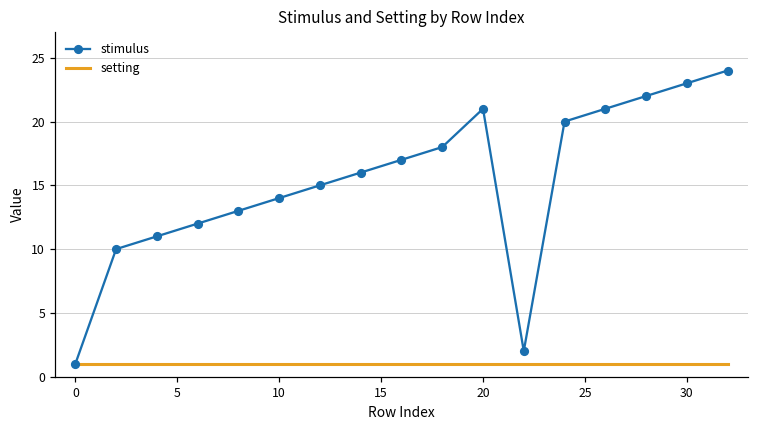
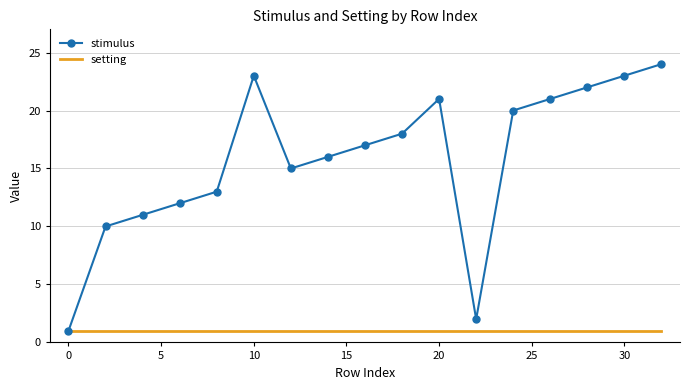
  {
    "stimulus": {
-     "10": 14,
+     "10": 23,
      "20": 21,
      "30": 23
    },
    "setting": {
      "10": 1,
      "20": 1,
      "30": 1
    }
  }
